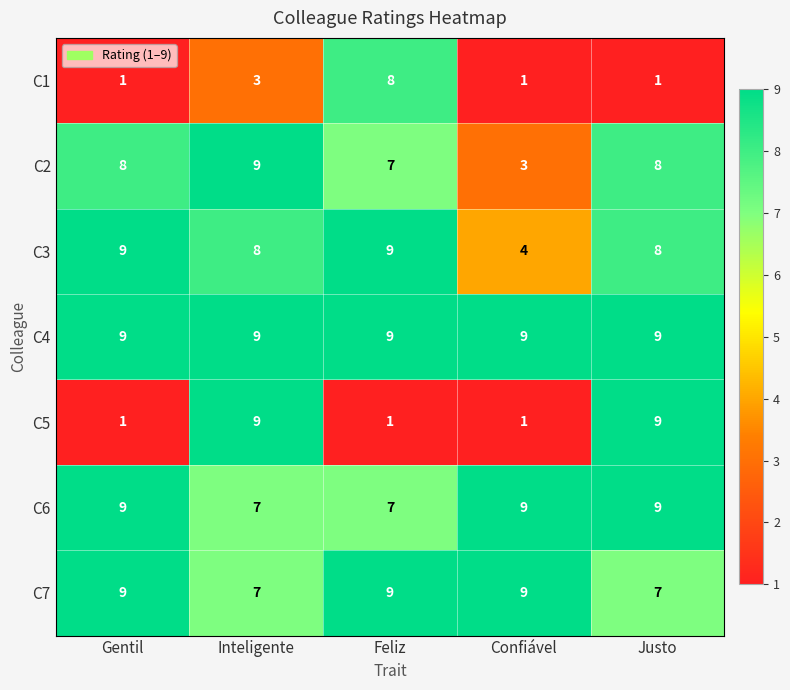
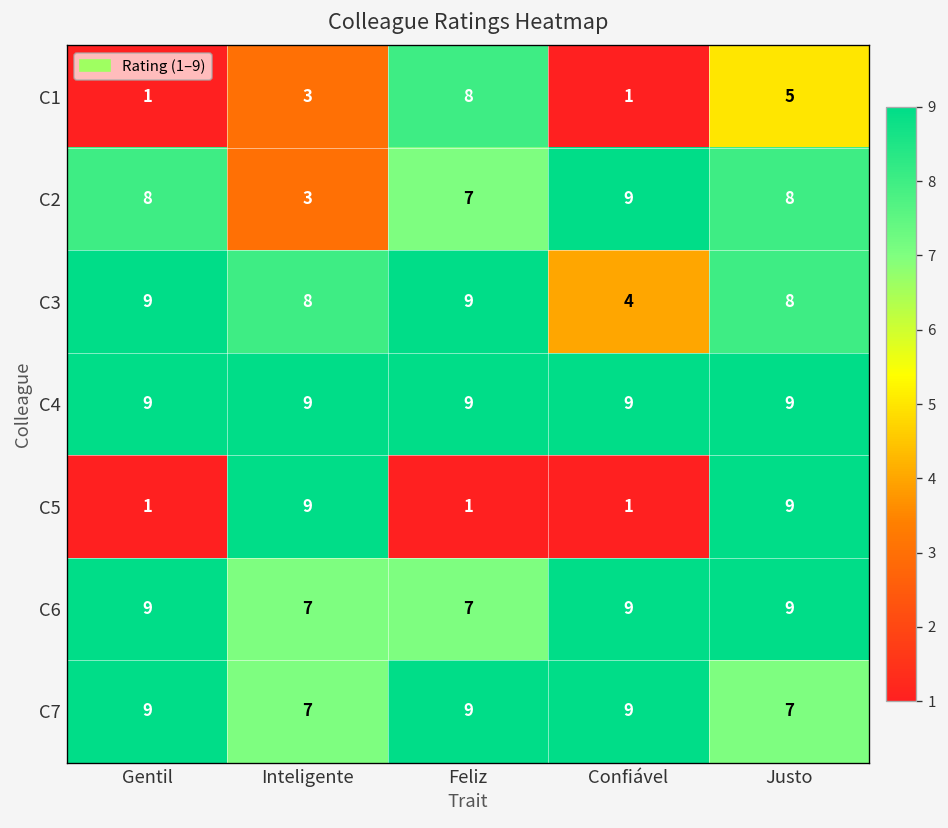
  {
    "C1": {
      "Gentil": 1,
      "Inteligente": 3,
      "Feliz": 8,
      "Confiável": 1,
-     "Justo": 1
+     "Justo": 5
    },
    "C2": {
      "Gentil": 8,
-     "Inteligente": 9,
+     "Inteligente": 3,
      "Feliz": 7,
-     "Confiável": 3,
+     "Confiável": 9,
      "Justo": 8
    },
    "C3": {
      "Gentil": 9,
      "Inteligente": 8,
      "Feliz": 9,
      "Confiável": 4,
      "Justo": 8
    },
    "C4": {
      "Gentil": 9,
      "Inteligente": 9,
      "Feliz": 9,
      "Confiável": 9,
      "Justo": 9
    },
    "C5": {
      "Gentil": 1,
      "Inteligente": 9,
      "Feliz": 1,
      "Confiável": 1,
      "Justo": 9
    },
    "C6": {
      "Gentil": 9,
      "Inteligente": 7,
      "Feliz": 7,
      "Confiável": 9,
      "Justo": 9
    },
    "C7": {
      "Gentil": 9,
      "Inteligente": 7,
      "Feliz": 9,
      "Confiável": 9,
      "Justo": 7
    }
  }
